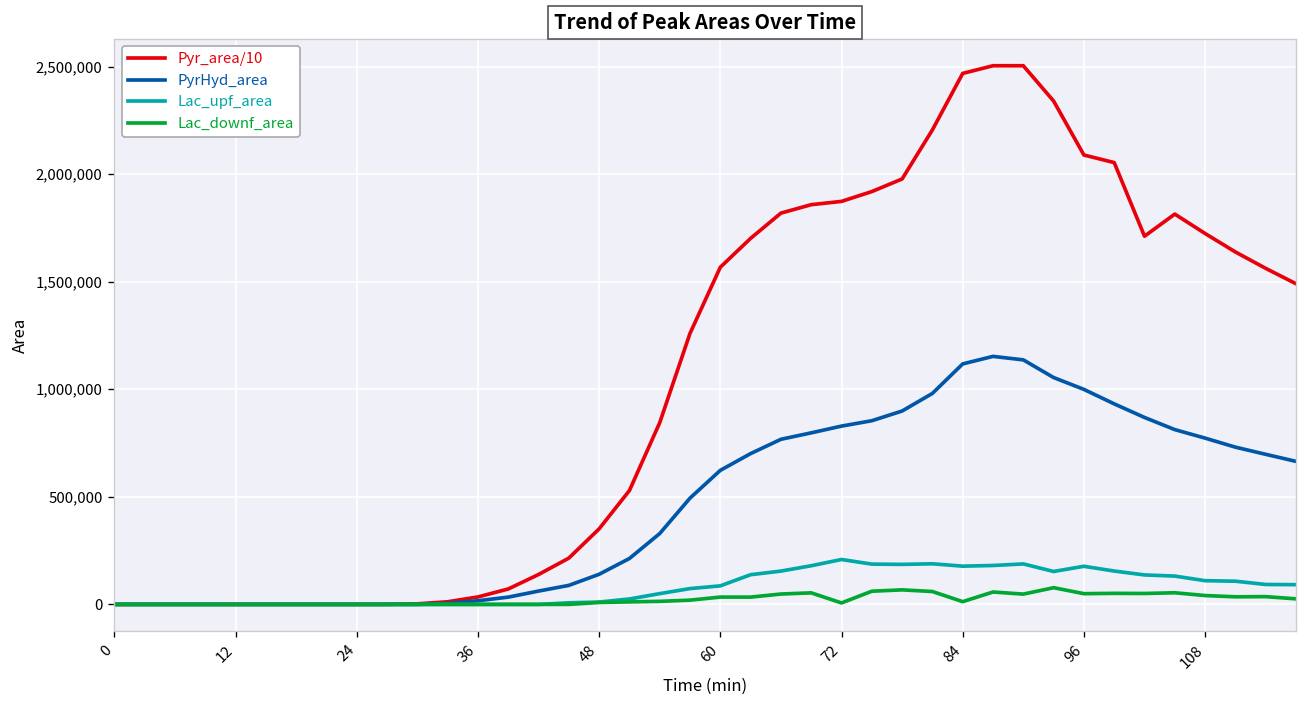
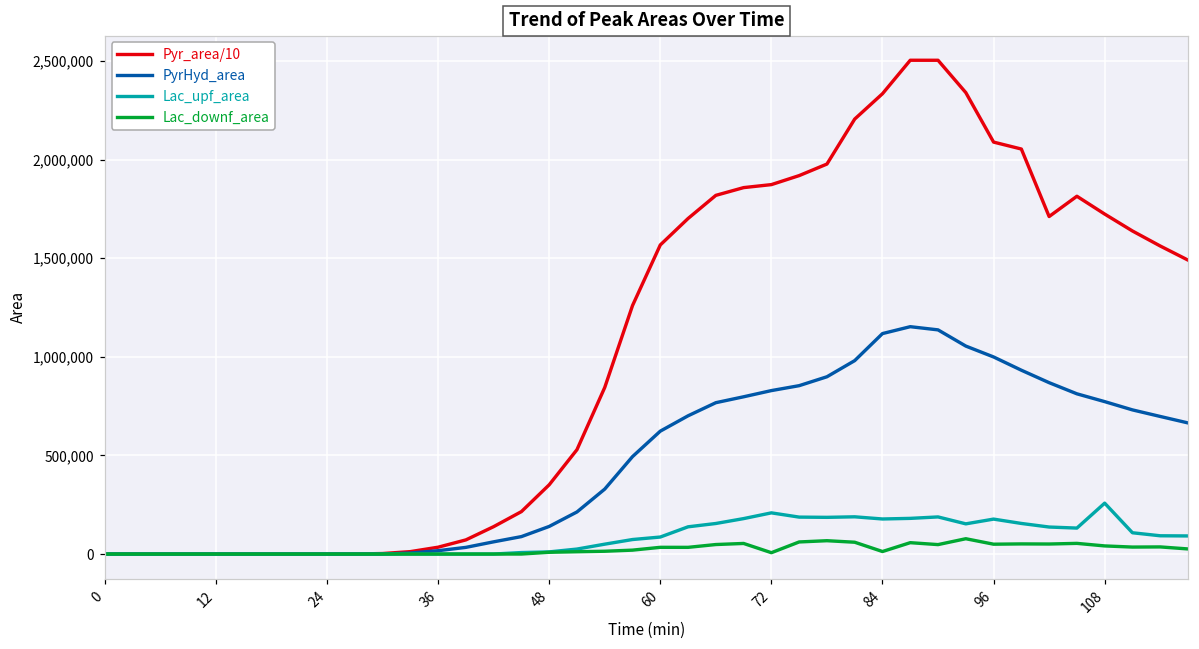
  {
    "Pyr_area/10": {
      "36": "30,000",
      "48": "350,000",
      "60": "1,570,000",
      "72": "1,870,000",
-     "84": "2,470,000",
+     "84": "2,330,000",
      "96": "2,090,000",
      "108": "1,720,000"
    },
    "PyrHyd_area": {
      "36": "20,000",
      "48": "140,000",
      "60": "620,000",
      "72": "830,000",
      "84": "1,120,000",
      "96": "1,000,000",
      "108": "770,000"
    },
    "Lac_upf_area": {
      "60": "90,000",
      "72": "210,000",
      "84": "180,000",
      "96": "180,000",
-     "108": "110,000"
+     "108": "260,000"
    },
    "Lac_downf_area": {
      "60": "30,000",
      "72": "10,000",
      "84": "10,000",
      "96": "50,000",
      "108": "40,000"
    }
  }
